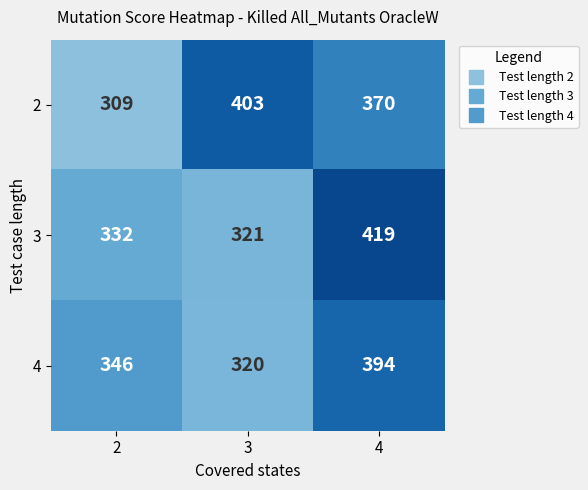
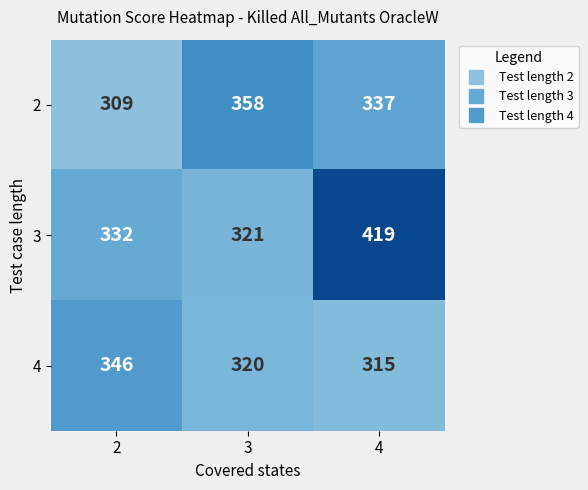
  {
    "2": {
      "2": 309,
-     "3": 403,
-     "4": 370
+     "3": 358,
+     "4": 337
    },
    "3": {
      "2": 332,
      "3": 321,
      "4": 419
    },
    "4": {
      "2": 346,
      "3": 320,
-     "4": 394
+     "4": 315
    }
  }
